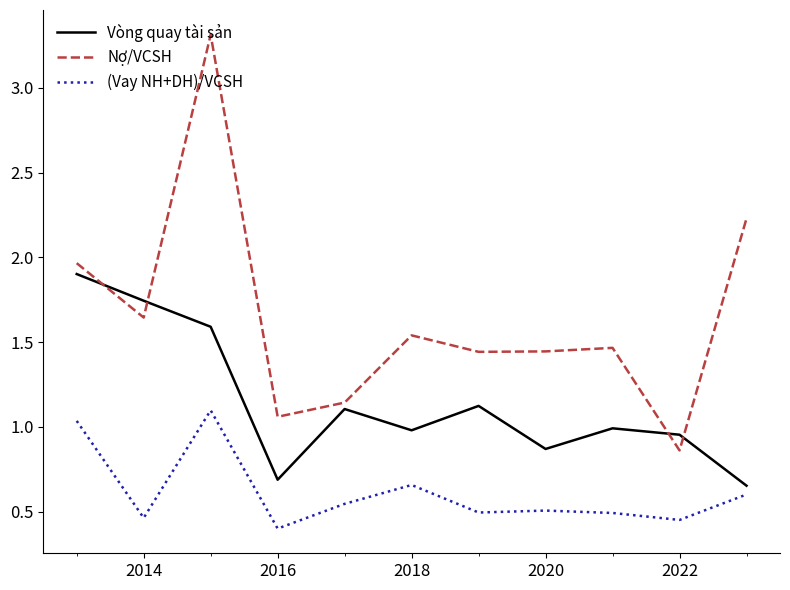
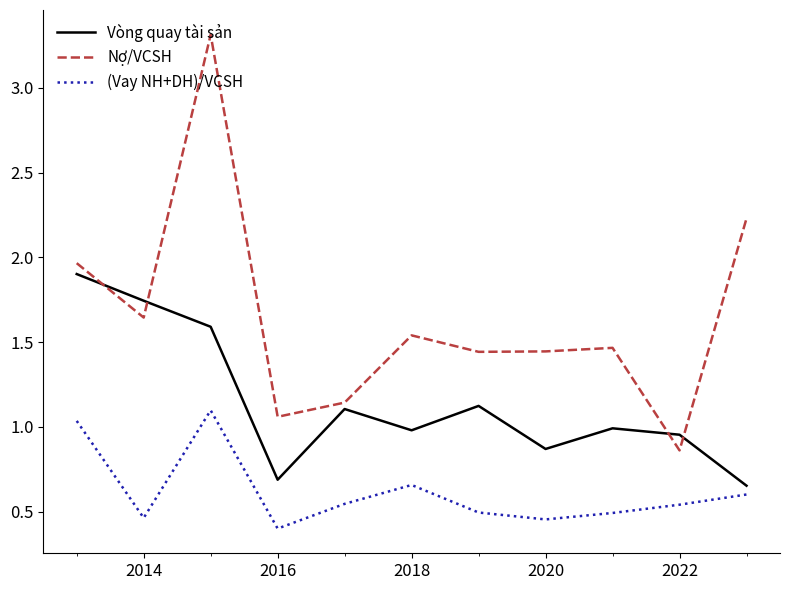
  {
    "Vòng quay tài sản": {
      "2014": 1.74,
      "2016": 0.69,
      "2018": 0.98,
      "2020": 0.87,
      "2022": 0.95
    },
    "Nợ/VCSH": {
      "2014": 1.65,
      "2016": 1.06,
      "2018": 1.54,
      "2020": 1.45,
      "2022": 0.86
    },
    "(Vay NH+DH)/VCSH": {
      "2014": 0.46,
      "2016": 0.40,
      "2018": 0.66,
-     "2020": 0.51,
-     "2022": 0.45
+     "2020": 0.45,
+     "2022": 0.54
    }
  }
